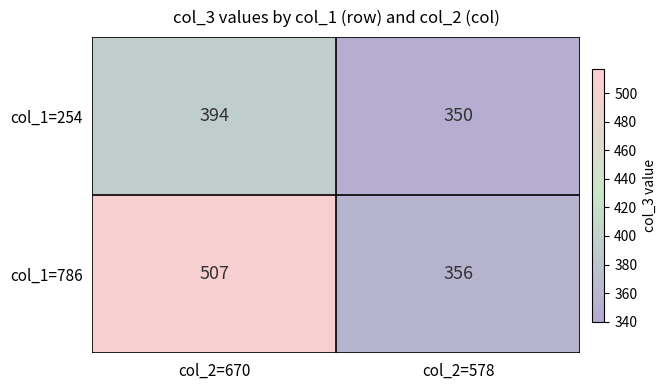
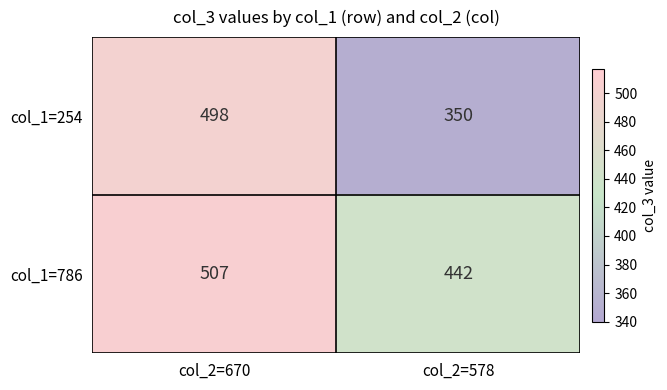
  {
    "col_1=254": {
-     "col_2=670": 394,
+     "col_2=670": 498,
      "col_2=578": 350
    },
    "col_1=786": {
      "col_2=670": 507,
-     "col_2=578": 356
+     "col_2=578": 442
    }
  }
